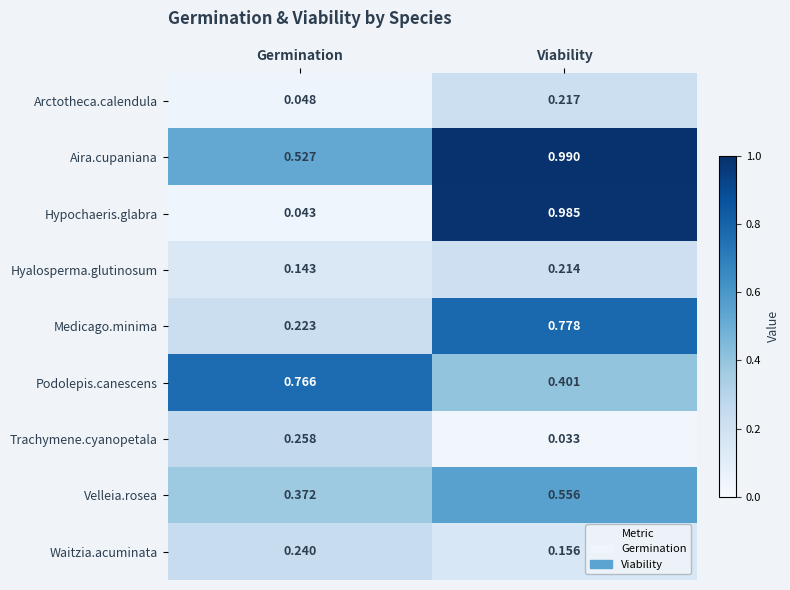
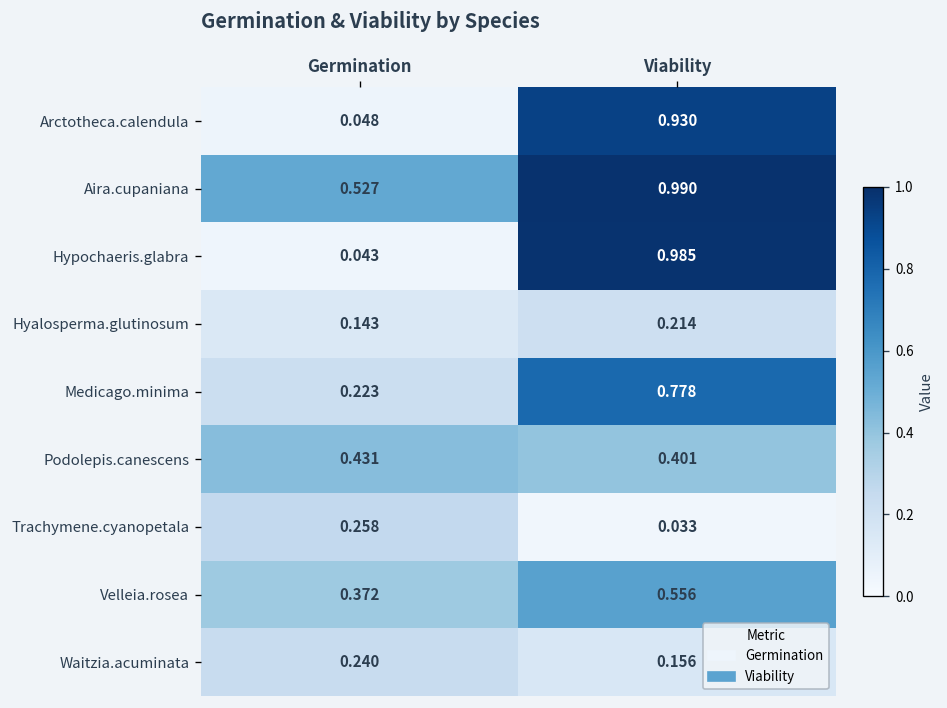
  {
    "Arctotheca.calendula": {
      "Germination": 0.048,
-     "Viability": 0.217
+     "Viability": 0.930
    },
    "Aira.cupaniana": {
      "Germination": 0.527,
      "Viability": 0.990
    },
    "Hypochaeris.glabra": {
      "Germination": 0.043,
      "Viability": 0.985
    },
    "Hyalosperma.glutinosum": {
      "Germination": 0.143,
      "Viability": 0.214
    },
    "Medicago.minima": {
      "Germination": 0.223,
      "Viability": 0.778
    },
    "Podolepis.canescens": {
-     "Germination": 0.766,
+     "Germination": 0.431,
      "Viability": 0.401
    },
    "Trachymene.cyanopetala": {
      "Germination": 0.258,
      "Viability": 0.033
    },
    "Velleia.rosea": {
      "Germination": 0.372,
      "Viability": 0.556
    },
    "Waitzia.acuminata": {
      "Germination": 0.240,
      "Viability": 0.156
    }
  }
